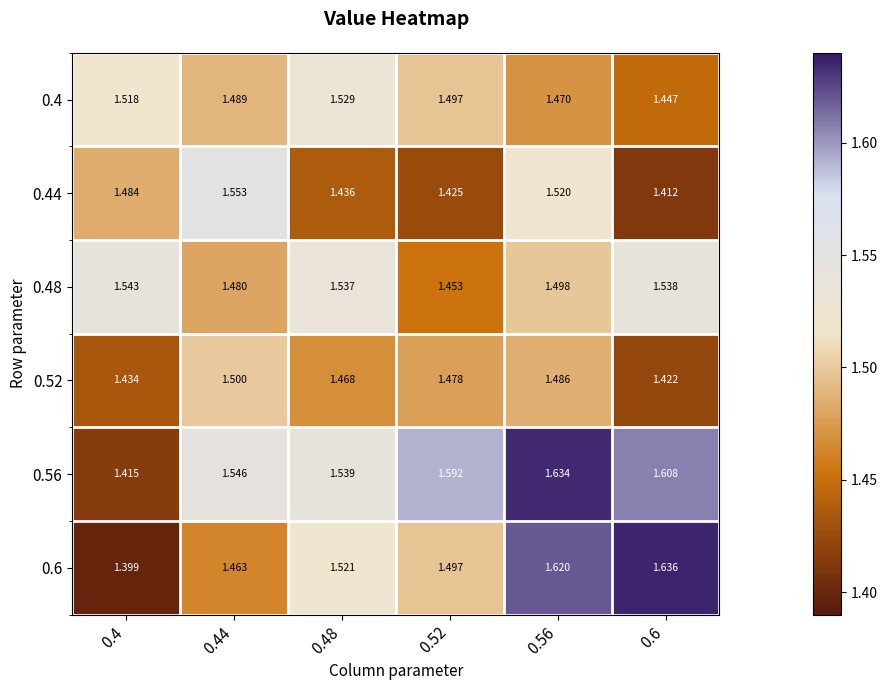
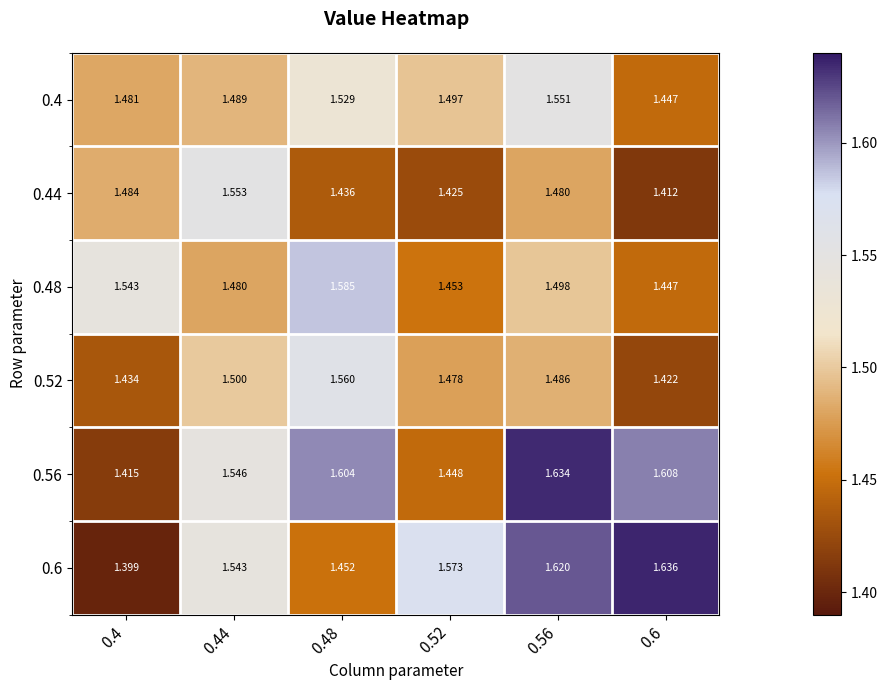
  {
    "0.4": {
-     "0.4": 1.518,
+     "0.4": 1.481,
      "0.44": 1.489,
      "0.48": 1.529,
      "0.52": 1.497,
-     "0.56": 1.470,
+     "0.56": 1.551,
      "0.6": 1.447
    },
    "0.44": {
      "0.4": 1.484,
      "0.44": 1.553,
      "0.48": 1.436,
      "0.52": 1.425,
-     "0.56": 1.520,
+     "0.56": 1.480,
      "0.6": 1.412
    },
    "0.48": {
      "0.4": 1.543,
      "0.44": 1.480,
-     "0.48": 1.537,
+     "0.48": 1.585,
      "0.52": 1.453,
      "0.56": 1.498,
-     "0.6": 1.538
+     "0.6": 1.447
    },
    "0.52": {
      "0.4": 1.434,
      "0.44": 1.500,
-     "0.48": 1.468,
+     "0.48": 1.560,
      "0.52": 1.478,
      "0.56": 1.486,
      "0.6": 1.422
    },
    "0.56": {
      "0.4": 1.415,
      "0.44": 1.546,
-     "0.48": 1.539,
-     "0.52": 1.592,
+     "0.48": 1.604,
+     "0.52": 1.448,
      "0.56": 1.634,
      "0.6": 1.608
    },
    "0.6": {
      "0.4": 1.399,
-     "0.44": 1.463,
-     "0.48": 1.521,
-     "0.52": 1.497,
+     "0.44": 1.543,
+     "0.48": 1.452,
+     "0.52": 1.573,
      "0.56": 1.620,
      "0.6": 1.636
    }
  }
